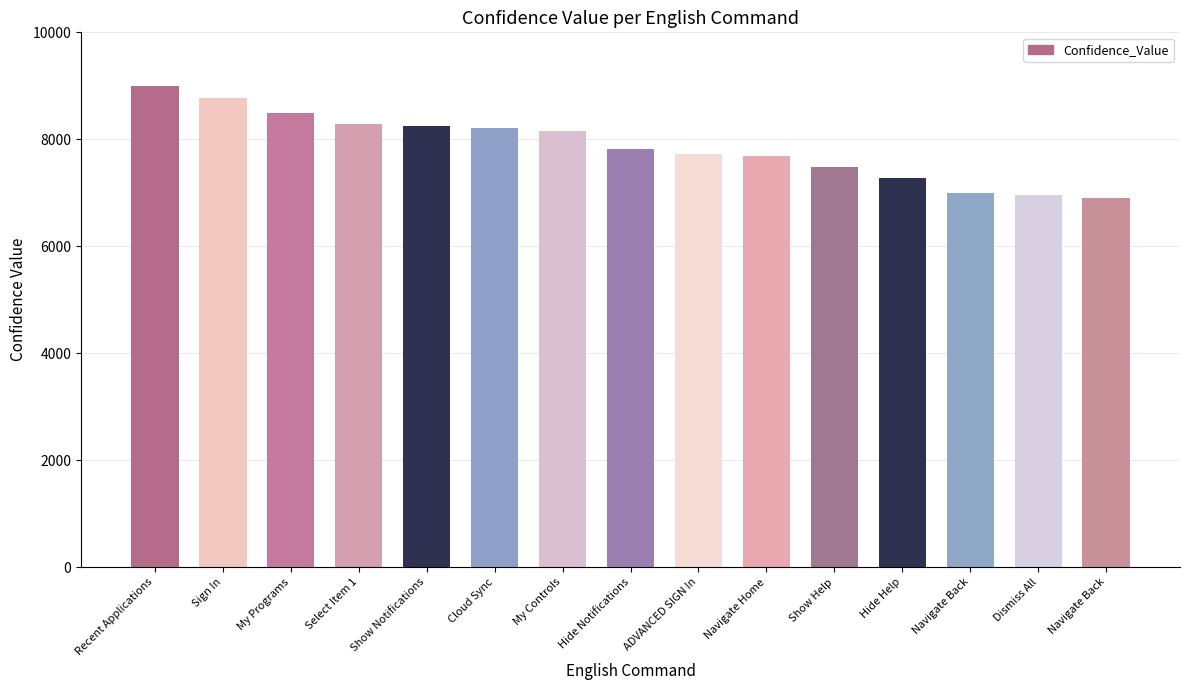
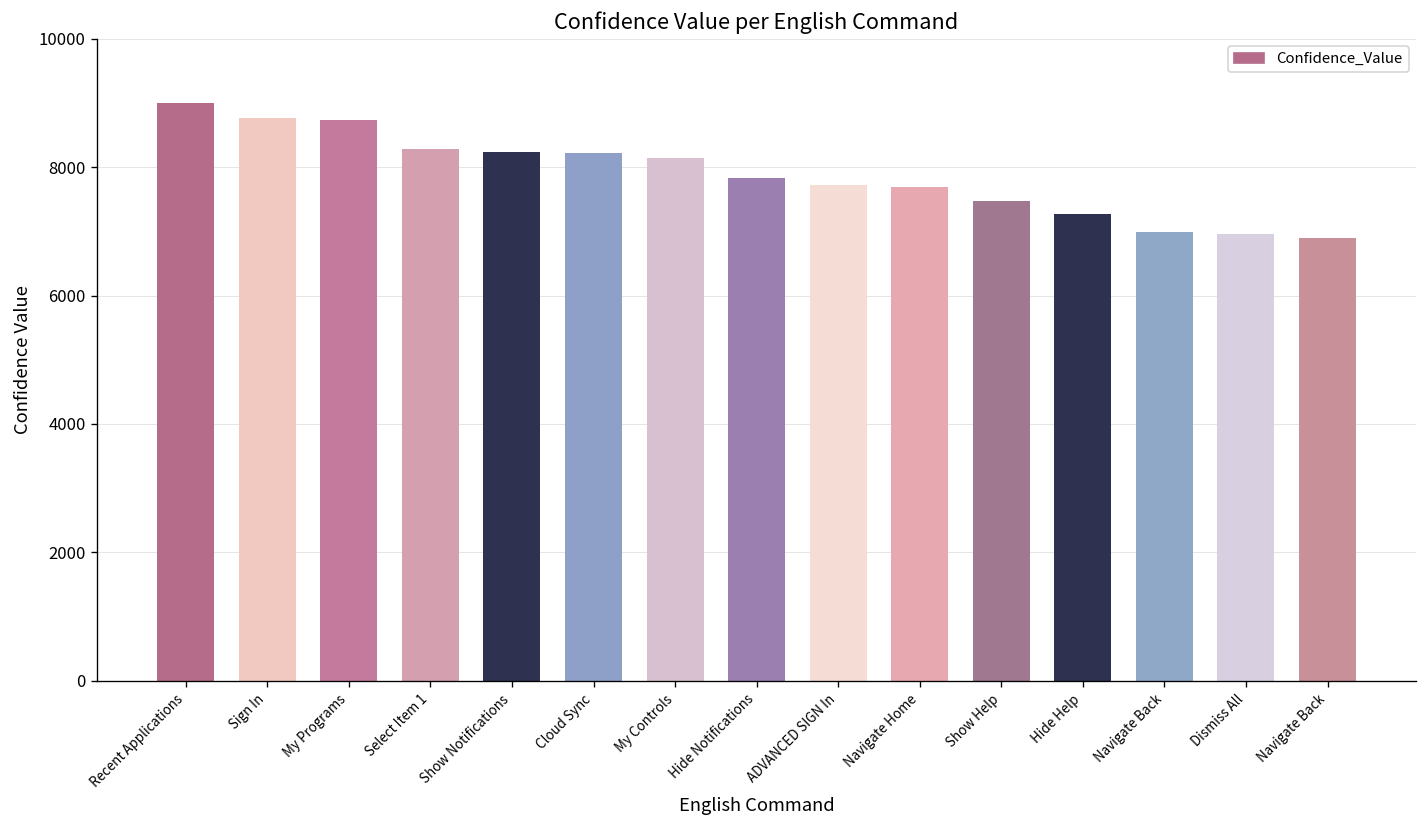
  {
    "Recent Applications": 9000,
    "Sign In": 8800,
-   "My Programs": 8500,
+   "My Programs": 8700,
    "Select Item 1": 8300,
    "Show Notifications": 8200,
    "Cloud Sync": 8200,
    "My Controls": 8100,
    "Hide Notifications": 7800,
    "ADVANCED SIGN In": 7700,
    "Navigate Home": 7700,
    "Show Help": 7500,
    "Hide Help": 7300,
    "Dismiss All": 7000
  }
